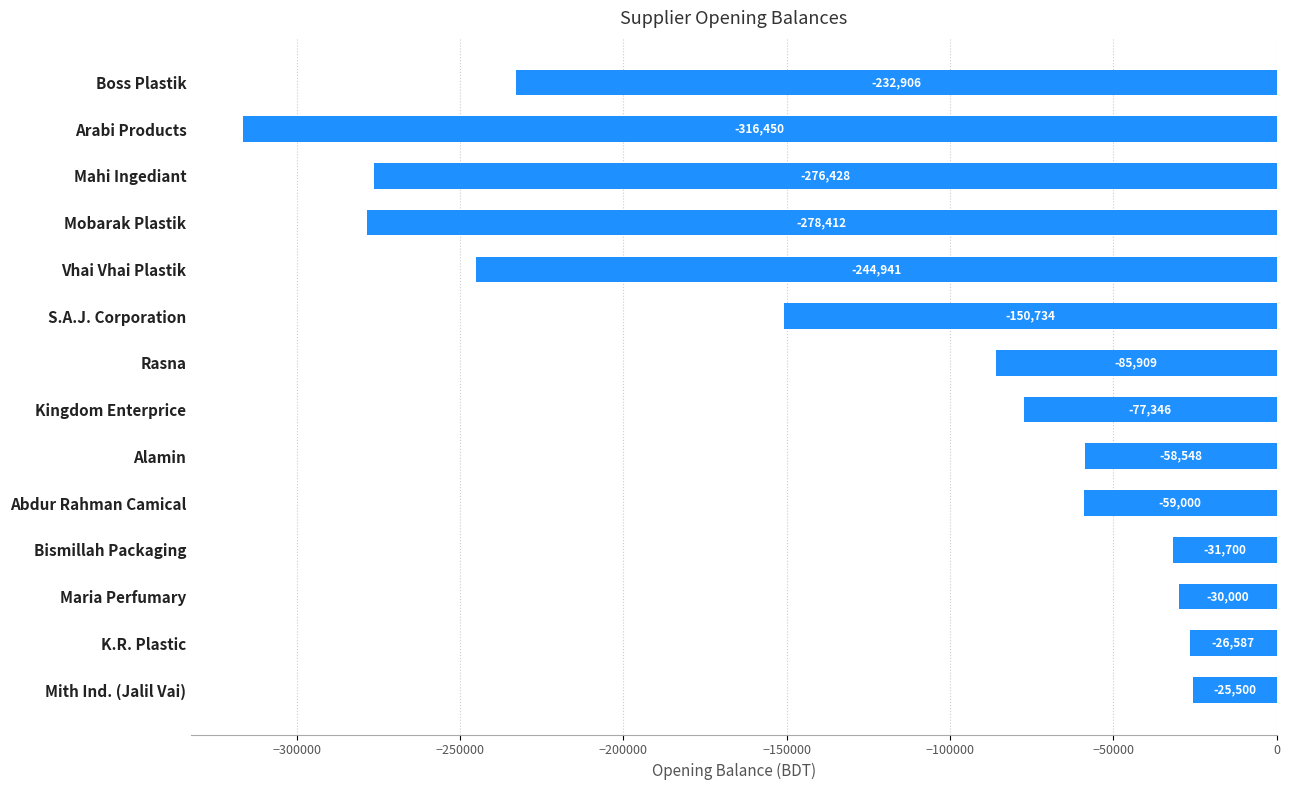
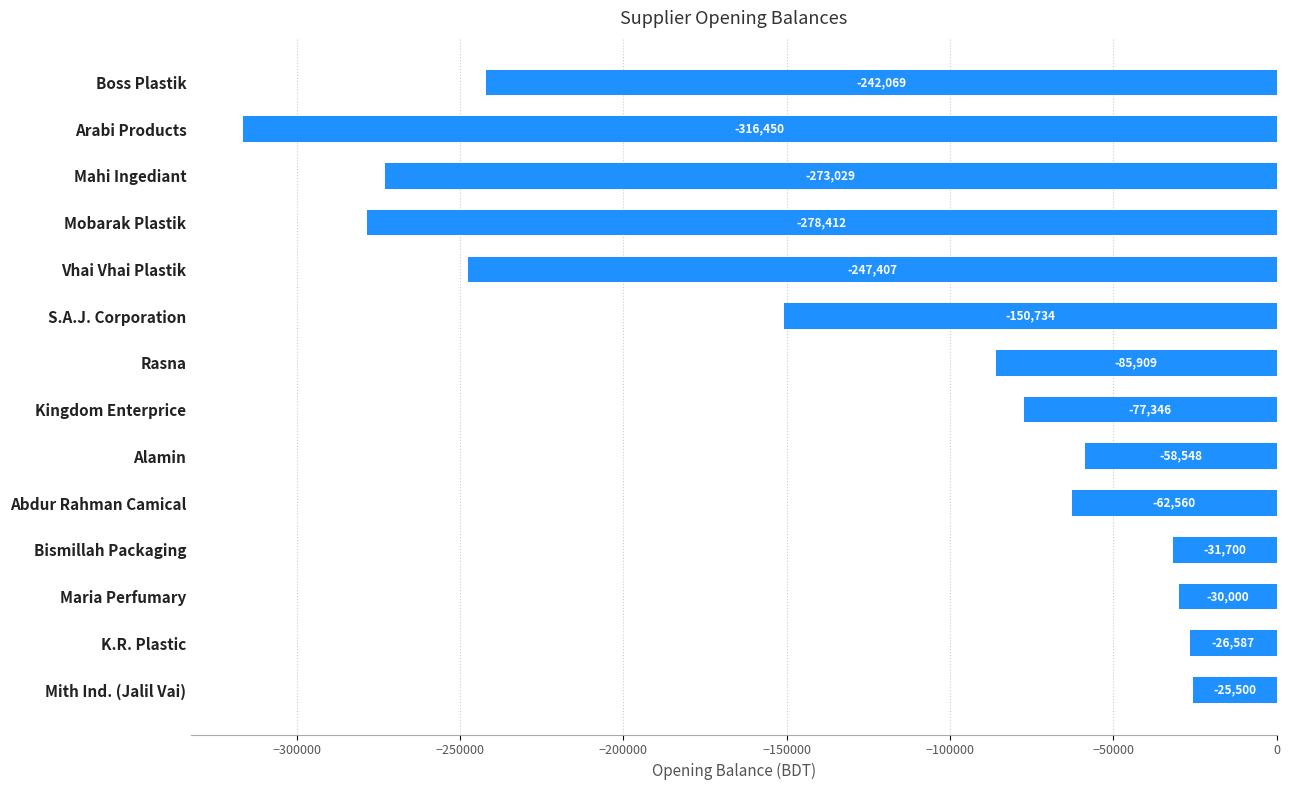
  {
-   "Boss Plastik": "-232,906",
+   "Boss Plastik": "-242,069",
    "Arabi Products": "-316,450",
-   "Mahi Ingediant": "-276,428",
+   "Mahi Ingediant": "-273,029",
    "Mobarak Plastik": "-278,412",
-   "Vhai Vhai Plastik": "-244,941",
+   "Vhai Vhai Plastik": "-247,407",
    "S.A.J. Corporation": "-150,734",
    "Rasna": "-85,909",
    "Kingdom Enterprice": "-77,346",
    "Alamin": "-58,548",
-   "Abdur Rahman Camical": "-59,000",
+   "Abdur Rahman Camical": "-62,560",
    "Bismillah Packaging": "-31,700",
    "Maria Perfumary": "-30,000",
    "K.R. Plastic": "-26,587",
    "Mith Ind. (Jalil Vai)": "-25,500"
  }
